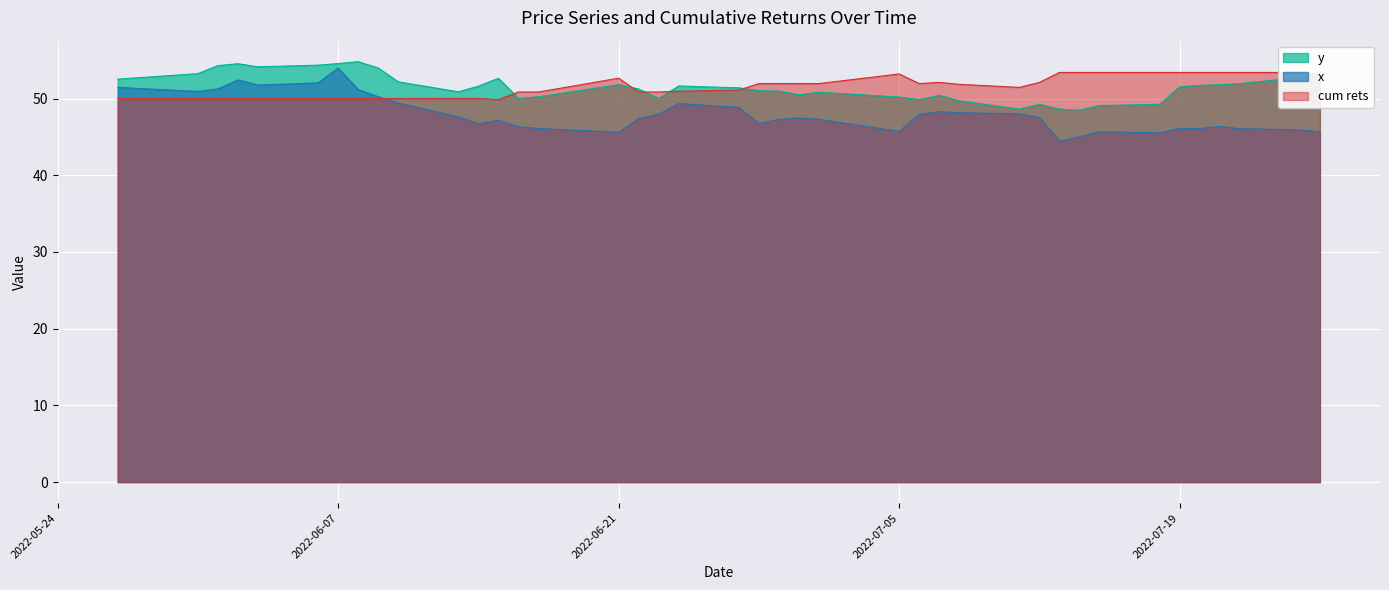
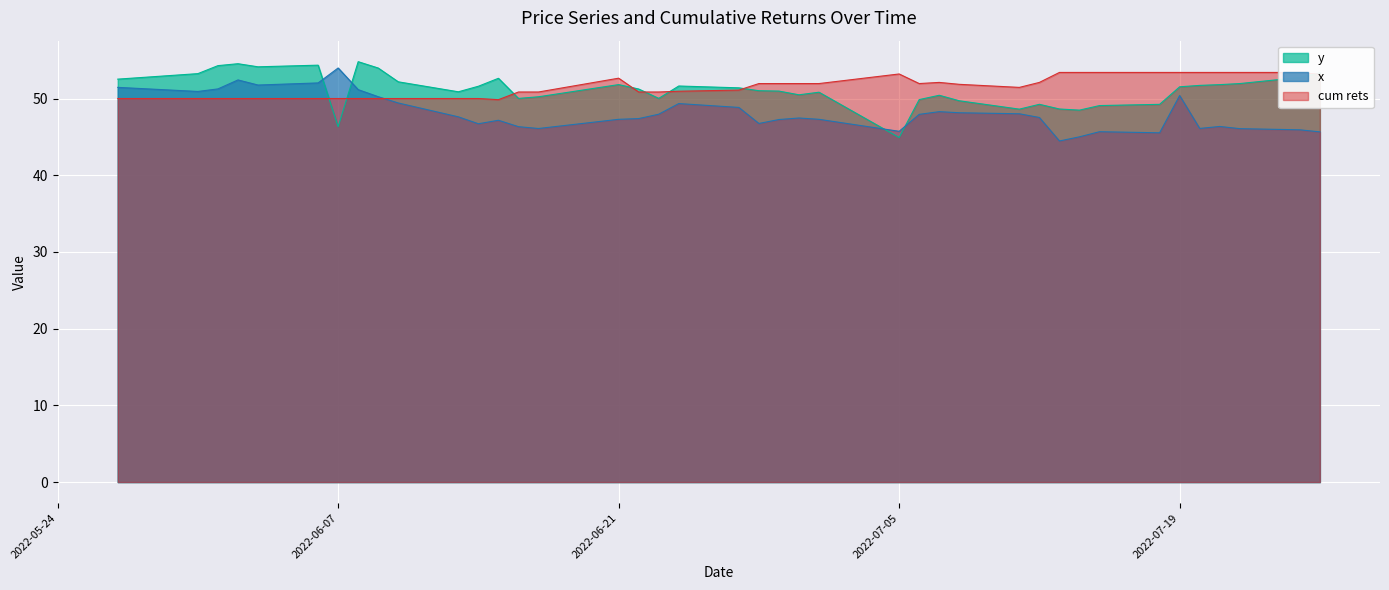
  {
    "y": {
-     "2022-06-07": 55,
+     "2022-06-07": 46,
      "2022-06-21": 52,
-     "2022-07-05": 50,
+     "2022-07-05": 45,
      "2022-07-19": 52
    },
    "x": {
      "2022-06-07": 54,
-     "2022-06-21": 46,
+     "2022-06-21": 47,
      "2022-07-05": 46,
-     "2022-07-19": 46
+     "2022-07-19": 50
    },
    "cum rets": {
      "2022-06-07": 50,
      "2022-06-21": 53,
      "2022-07-05": 53,
      "2022-07-19": 53
    }
  }
